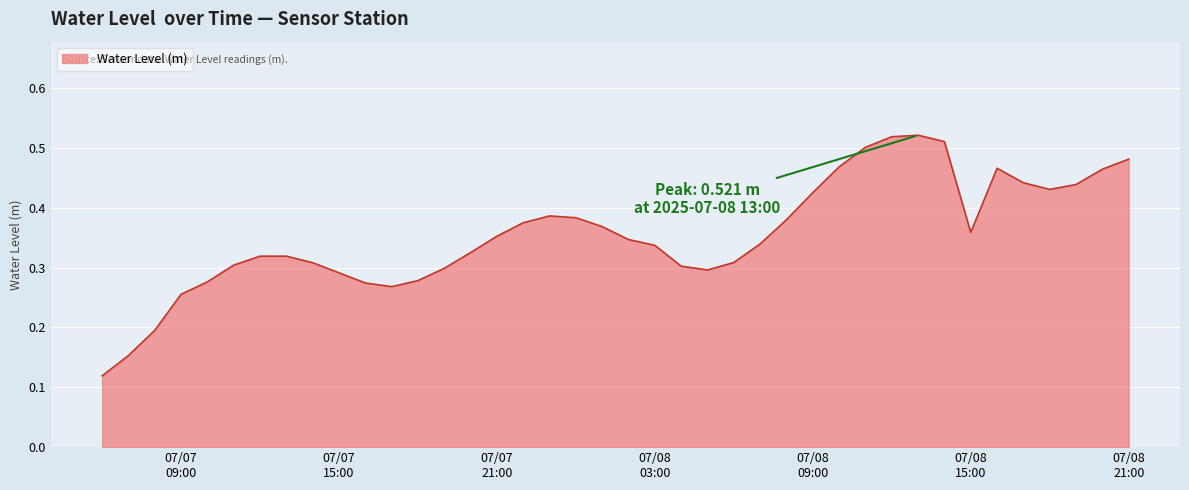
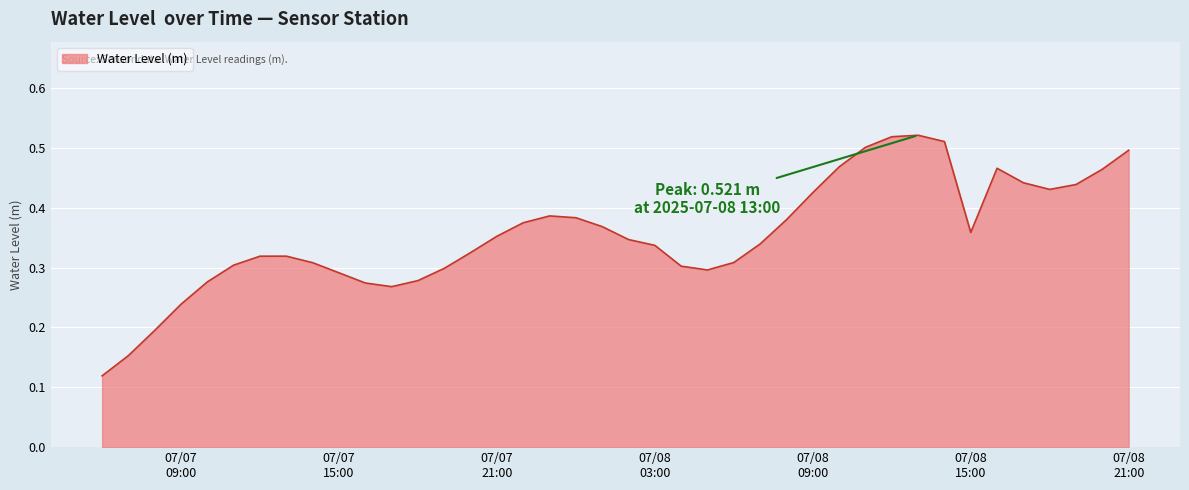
  {
-   "07/07 09:00": 0.26,
+   "07/07 09:00": 0.24,
    "07/07 15:00": 0.29,
    "07/07 21:00": 0.35,
    "07/08 03:00": 0.34,
    "07/08 15:00": 0.36,
-   "07/08 21:00": 0.48
+   "07/08 21:00": 0.50
  }
